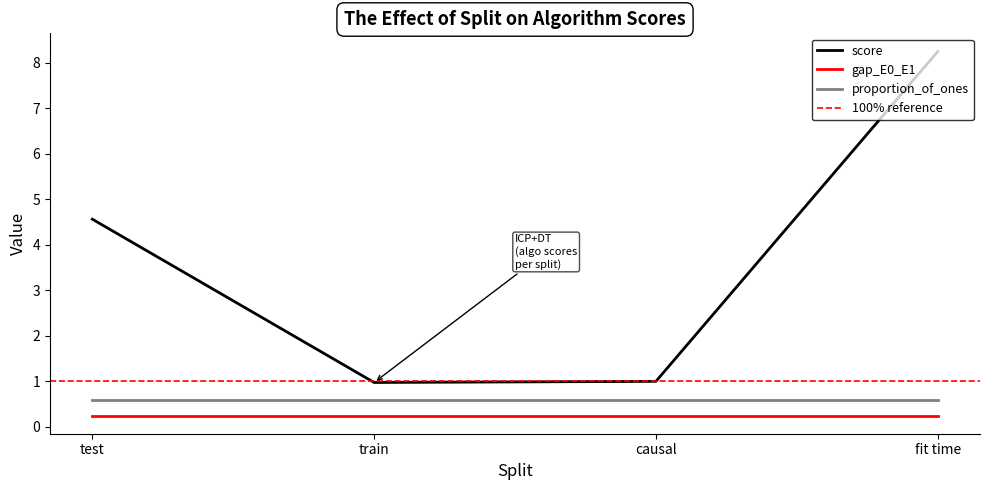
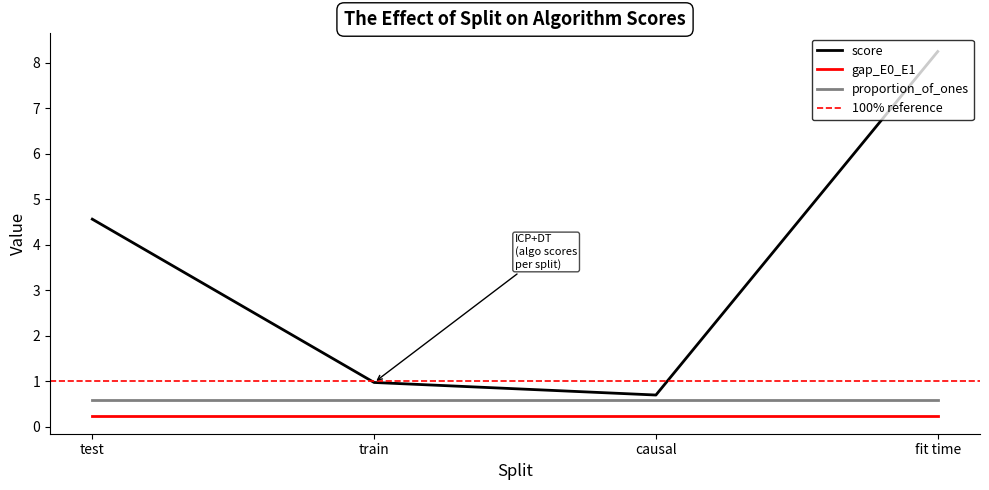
  {
    "score": {
      "test": 4.6,
      "train": 1.0,
-     "causal": 1.0
+     "causal": 0.7
    },
    "gap_E0_E1": {
      "test": 0.3,
      "train": 0.3,
      "causal": 0.3,
      "fit time": 0.3
    },
    "proportion_of_ones": {
      "test": 0.6,
      "train": 0.6,
      "causal": 0.6,
      "fit time": 0.6
    }
  }
